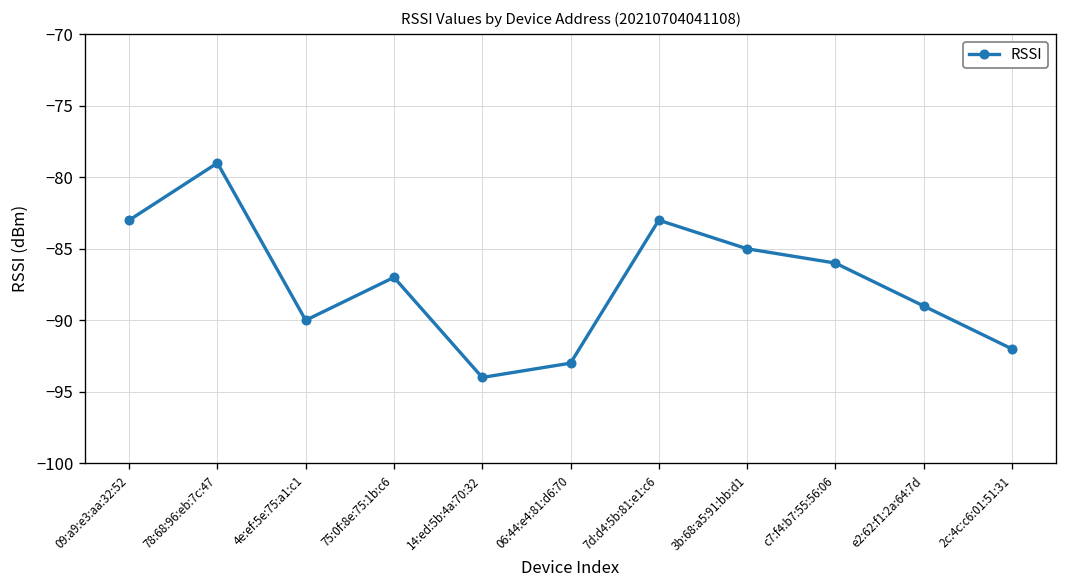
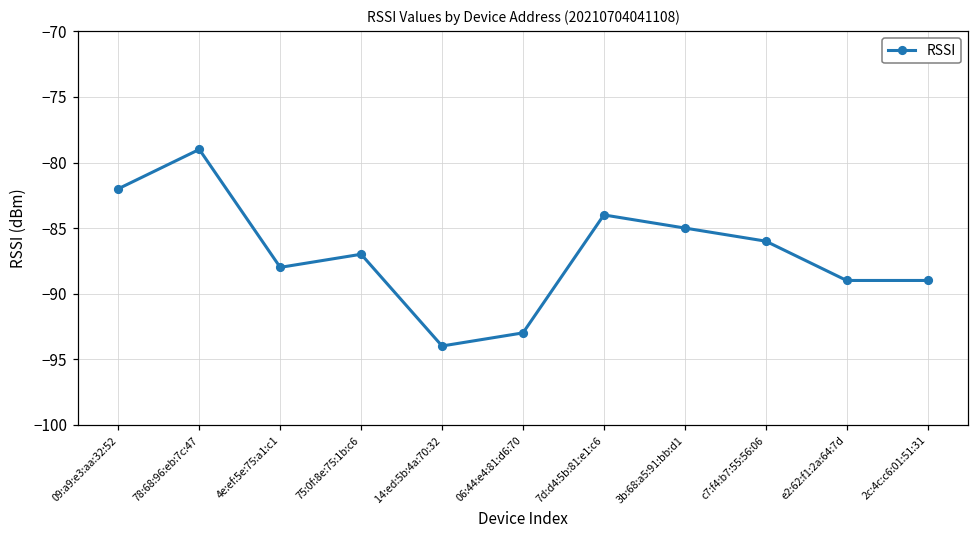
  {
-   "09:a9:e3:aa:32:52": -83,
+   "09:a9:e3:aa:32:52": -82,
    "78:68:96:eb:7c:47": -79,
-   "4e:ef:5e:75:a1:c1": -90,
+   "4e:ef:5e:75:a1:c1": -88,
    "75:0f:8e:75:1b:c6": -87,
    "14:ed:5b:4a:70:32": -94,
    "06:44:e4:81:d6:70": -93,
-   "7d:d4:5b:81:e1:c6": -83,
+   "7d:d4:5b:81:e1:c6": -84,
    "3b:68:a5:91:bb:d1": -85,
    "c7:f4:b7:55:56:06": -86,
    "e2:62:f1:2a:64:7d": -89,
-   "2c:4c:c6:01:51:31": -92
+   "2c:4c:c6:01:51:31": -89
  }
